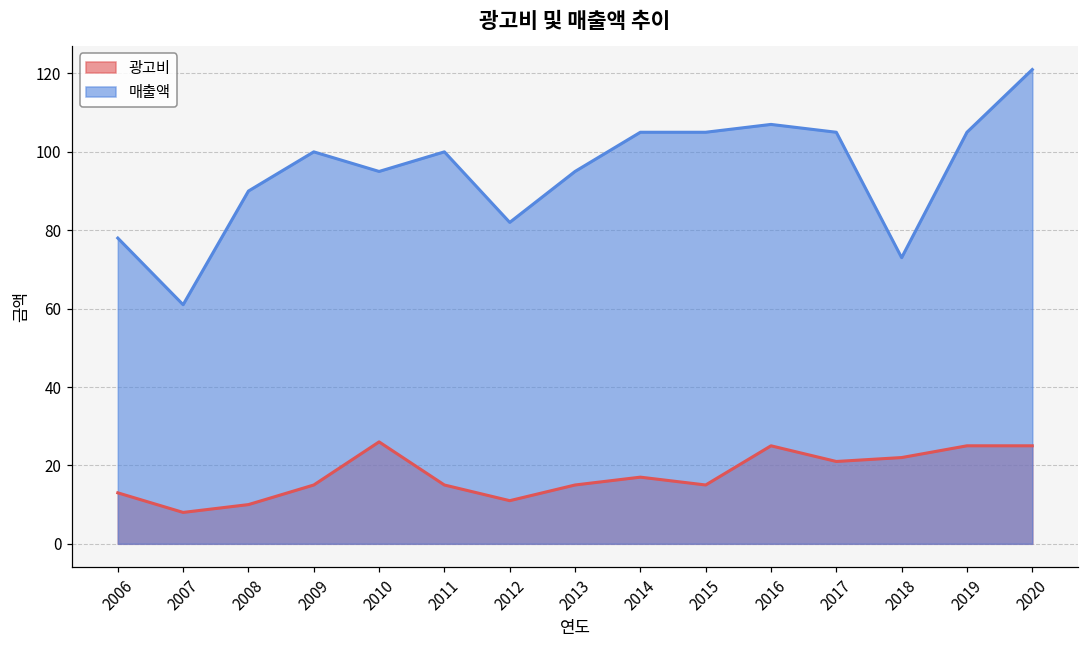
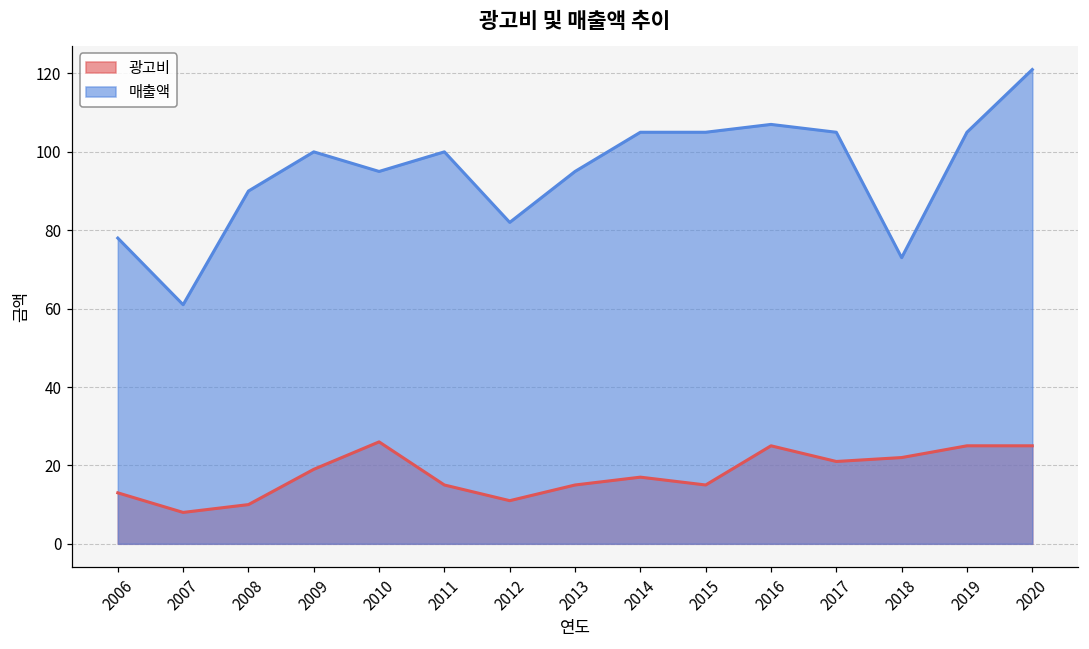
  {
    "광고비": {
      "2006": 13,
      "2007": 8,
      "2008": 10,
-     "2009": 15,
+     "2009": 19,
      "2010": 26,
      "2011": 15,
      "2012": 11,
      "2013": 15,
      "2014": 17,
      "2015": 15,
      "2016": 25,
      "2017": 21,
      "2018": 22,
      "2019": 25,
      "2020": 25
    },
    "매출액": {
      "2006": 78,
      "2007": 61,
      "2008": 90,
      "2009": 100,
      "2010": 95,
      "2011": 100,
      "2012": 82,
      "2013": 95,
      "2014": 105,
      "2015": 105,
      "2016": 107,
      "2017": 105,
      "2018": 73,
      "2019": 105,
      "2020": 121
    }
  }
